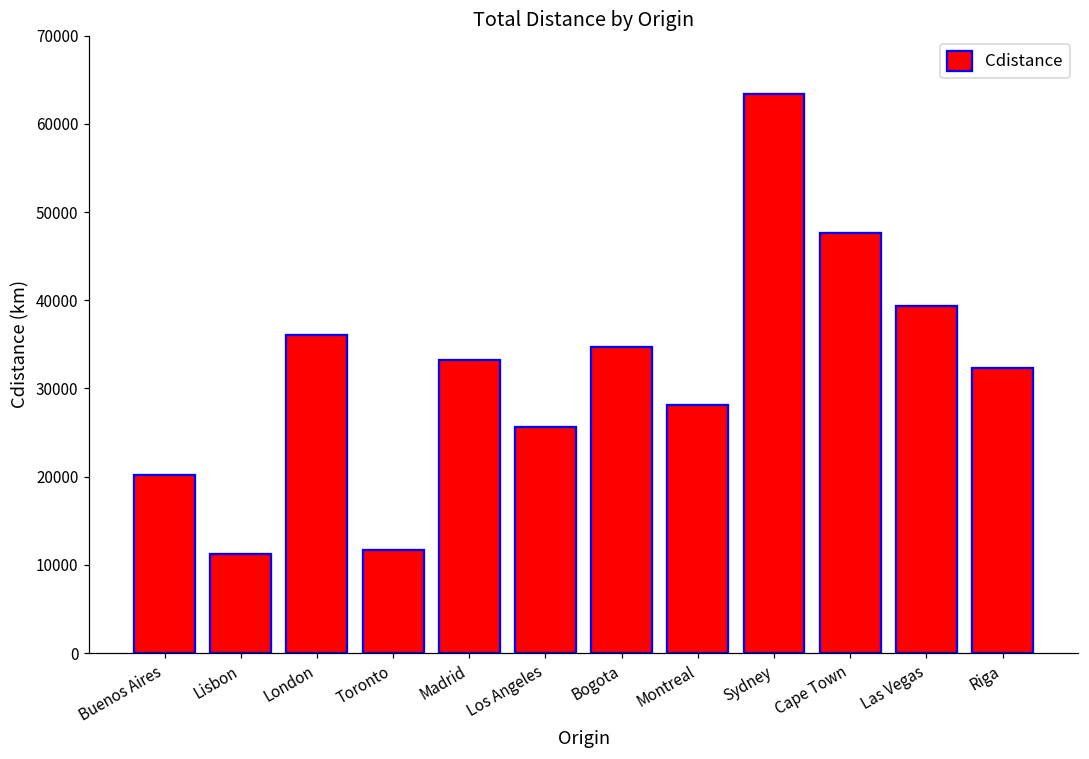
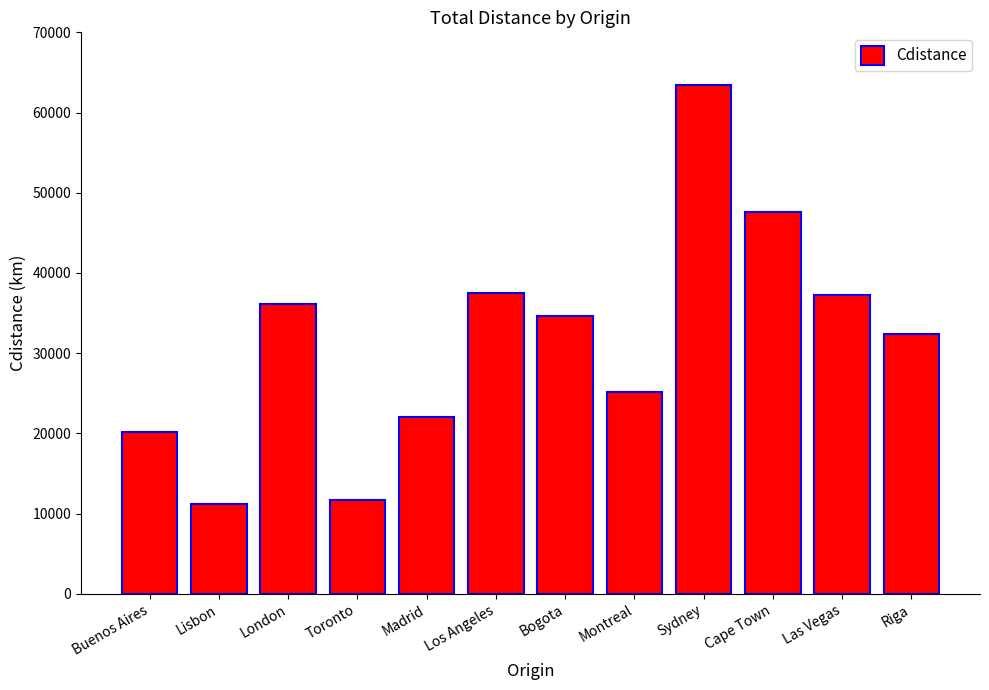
  {
    "Buenos Aires": 20000,
    "Lisbon": 11000,
    "London": 36000,
    "Toronto": 12000,
-   "Madrid": 33000,
-   "Los Angeles": 26000,
+   "Madrid": 22000,
+   "Los Angeles": 37000,
    "Bogota": 35000,
-   "Montreal": 28000,
+   "Montreal": 25000,
    "Sydney": 63000,
    "Cape Town": 48000,
-   "Las Vegas": 39000,
+   "Las Vegas": 37000,
    "Riga": 32000
  }
